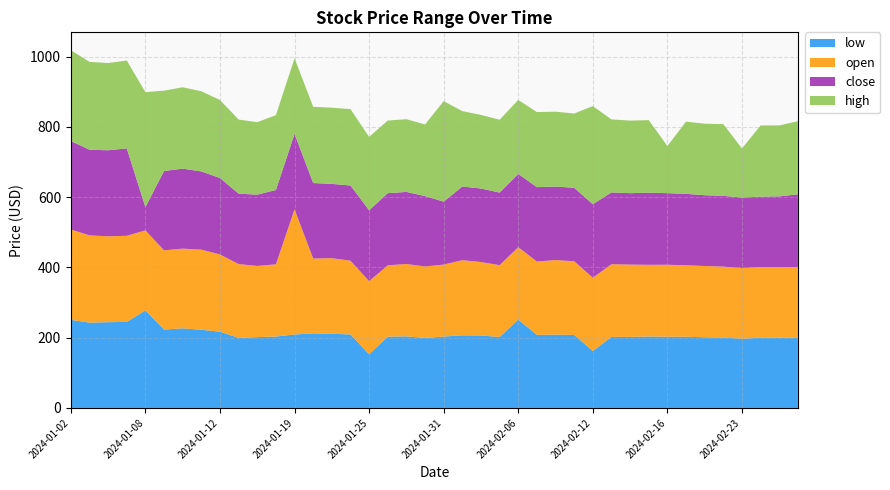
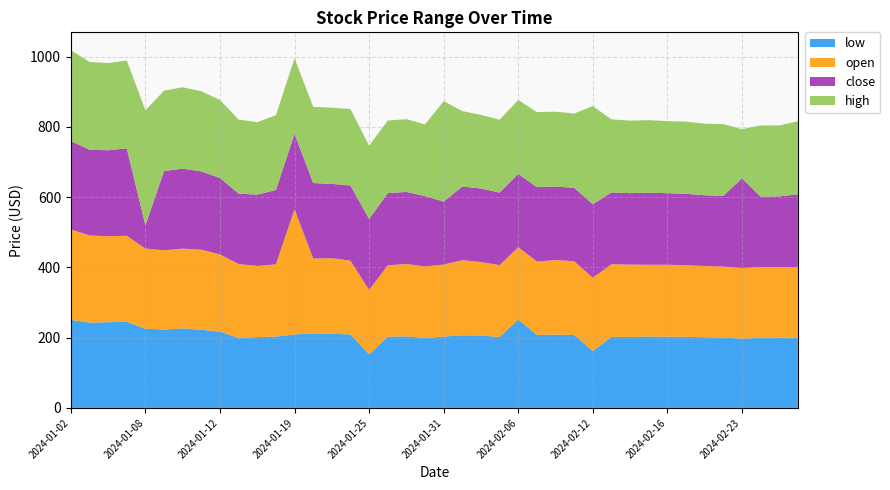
  {
    "low": {
      "2024-01-02": 250,
-     "2024-01-08": 280,
+     "2024-01-08": 230,
      "2024-01-12": 220,
      "2024-01-19": 210,
      "2024-01-25": 150,
      "2024-01-31": 200,
      "2024-02-06": 250,
      "2024-02-12": 160,
      "2024-02-16": 200,
      "2024-02-23": 200
    },
    "open": {
      "2024-01-02": 260,
      "2024-01-08": 230,
      "2024-01-12": 220,
      "2024-01-19": 360,
-     "2024-01-25": 210,
+     "2024-01-25": 180,
      "2024-01-31": 200,
      "2024-02-06": 210,
      "2024-02-12": 210,
      "2024-02-16": 200,
      "2024-02-23": 200
    },
    "close": {
      "2024-01-02": 250,
      "2024-01-08": 70,
      "2024-01-12": 220,
      "2024-01-19": 220,
      "2024-01-25": 200,
      "2024-01-31": 180,
      "2024-02-06": 210,
      "2024-02-12": 210,
      "2024-02-16": 200,
-     "2024-02-23": 200
+     "2024-02-23": 260
    },
    "high": {
      "2024-01-02": 260,
      "2024-01-08": 330,
      "2024-01-12": 220,
      "2024-01-19": 220,
      "2024-01-25": 210,
      "2024-01-31": 290,
      "2024-02-06": 210,
      "2024-02-12": 280,
-     "2024-02-16": 130,
+     "2024-02-16": 210,
      "2024-02-23": 140
    }
  }
